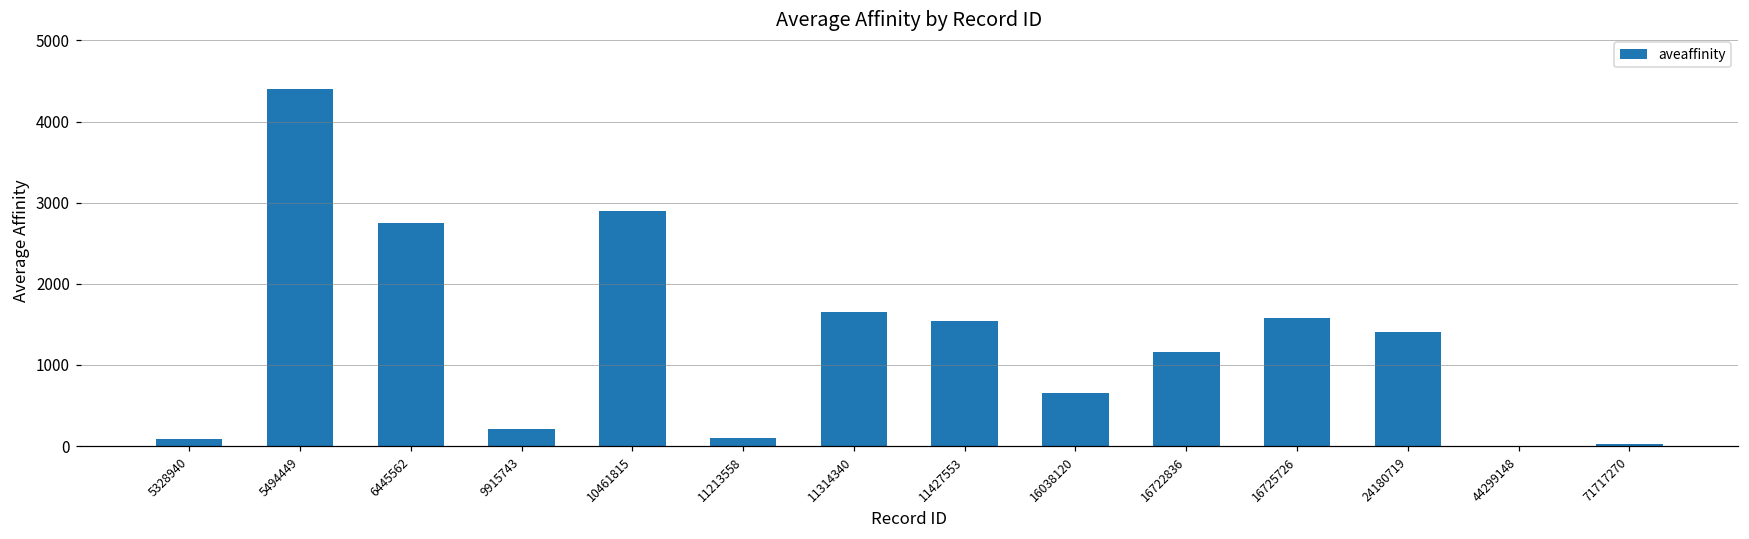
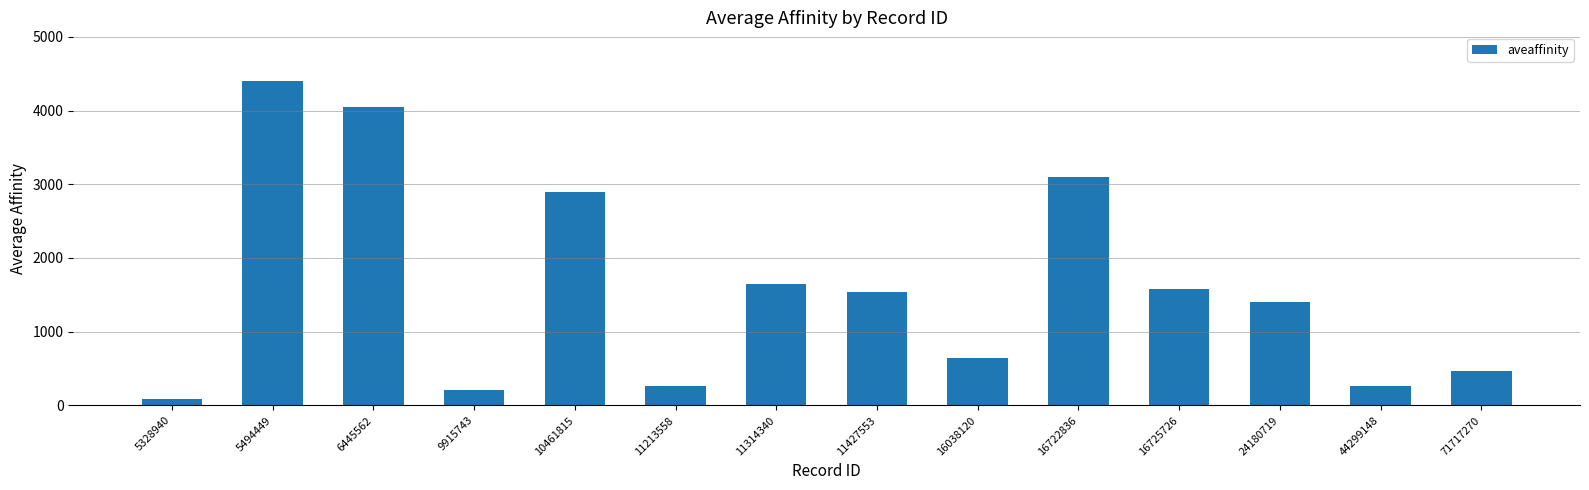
  {
    "5328940": 100,
    "5494449": 4400,
-   "6445562": 2800,
+   "6445562": 4000,
    "9915743": 200,
    "10461815": 2900,
-   "11213558": 100,
+   "11213558": 300,
    "11314340": 1600,
    "11427553": 1500,
    "16038120": 700,
-   "16722836": 1200,
+   "16722836": 3100,
    "16725726": 1600,
    "24180719": 1400,
-   "44299148": 0,
-   "71717270": 0
+   "44299148": 300,
+   "71717270": 500
  }
